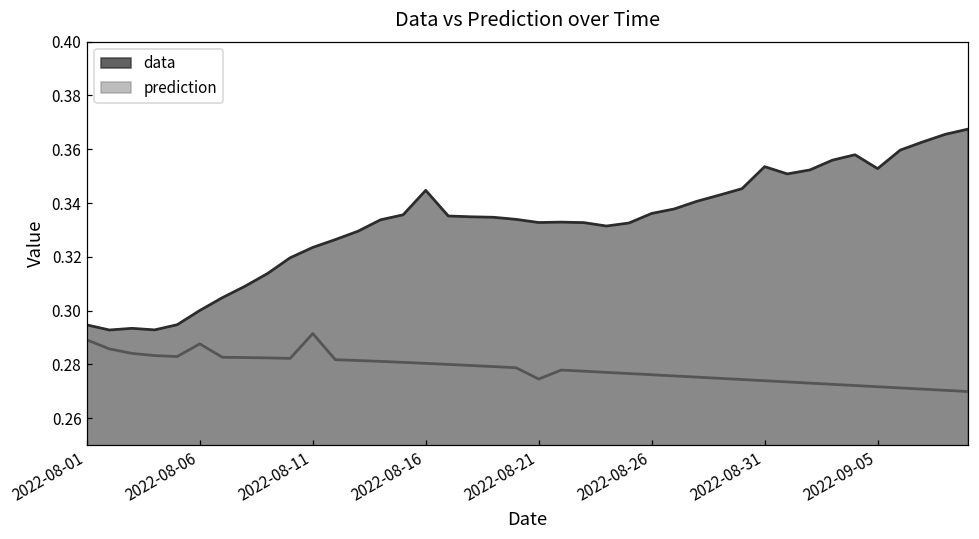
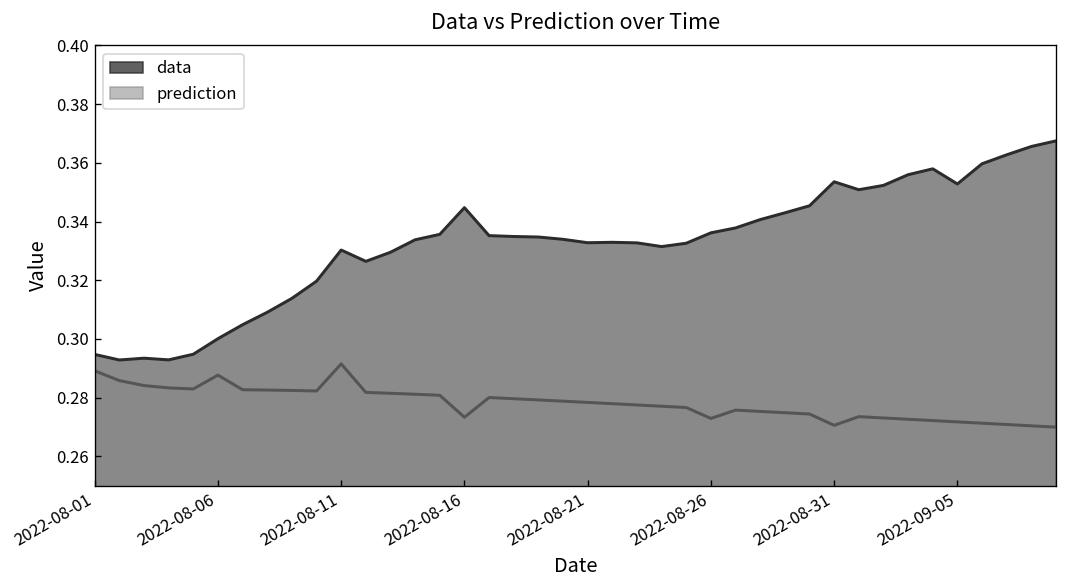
  {
    "data": {
      "2022-08-01": 0.295,
      "2022-08-06": 0.300,
-     "2022-08-11": 0.324,
+     "2022-08-11": 0.330,
      "2022-08-16": 0.345,
      "2022-08-21": 0.333,
      "2022-08-26": 0.336,
      "2022-08-31": 0.354,
      "2022-09-05": 0.353
    },
    "prediction": {
      "2022-08-01": 0.289,
      "2022-08-06": 0.288,
      "2022-08-11": 0.292,
-     "2022-08-16": 0.280,
-     "2022-08-21": 0.275,
-     "2022-08-26": 0.276,
-     "2022-08-31": 0.274,
+     "2022-08-16": 0.273,
+     "2022-08-21": 0.278,
+     "2022-08-26": 0.273,
+     "2022-08-31": 0.271,
      "2022-09-05": 0.272
    }
  }
